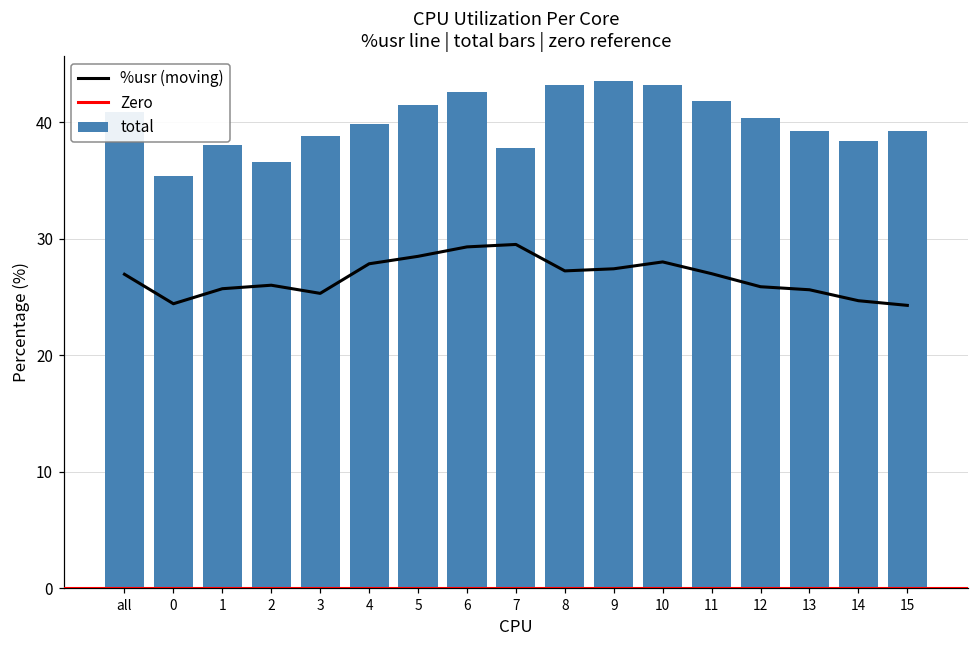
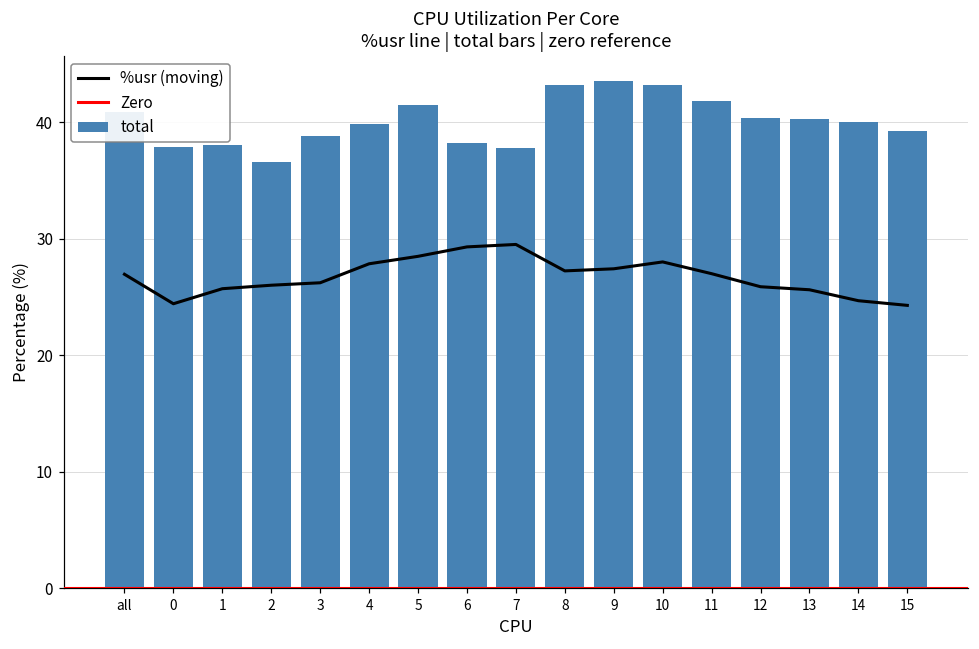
  {
    "%usr (moving)": {
      "all": 27.0,
      "0": 24.4,
      "1": 25.7,
      "2": 26.0,
-     "3": 25.3,
+     "3": 26.2,
      "4": 27.9,
      "5": 28.5,
      "6": 29.3,
      "7": 29.5,
      "8": 27.2,
      "9": 27.4,
      "10": 28.0,
      "11": 27.0,
      "12": 25.9,
      "13": 25.6,
      "14": 24.7,
      "15": 24.3
    },
    "total": {
-     "0": 35.4,
+     "0": 37.9,
      "1": 38.1,
      "2": 36.6,
      "3": 38.8,
      "4": 39.9,
      "5": 41.5,
-     "6": 42.6,
+     "6": 38.2,
      "7": 37.8,
      "8": 43.2,
      "9": 43.5,
      "10": 43.2,
      "11": 41.8,
      "12": 40.4,
-     "13": 39.2,
-     "14": 38.4,
+     "13": 40.3,
+     "14": 40.0,
      "15": 39.2
    }
  }
